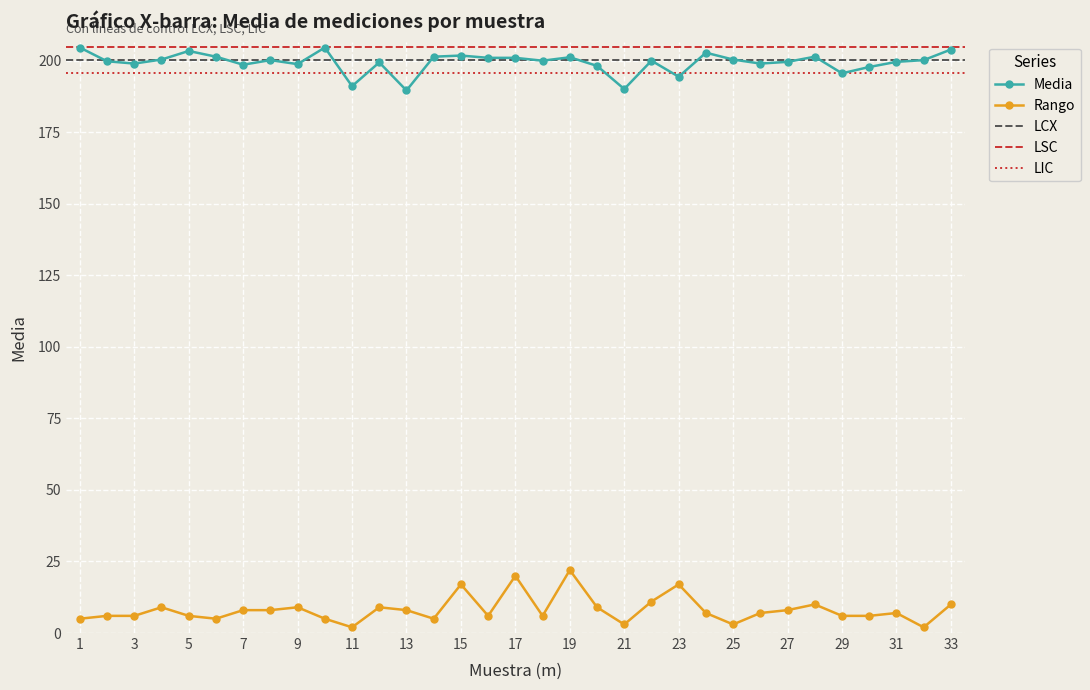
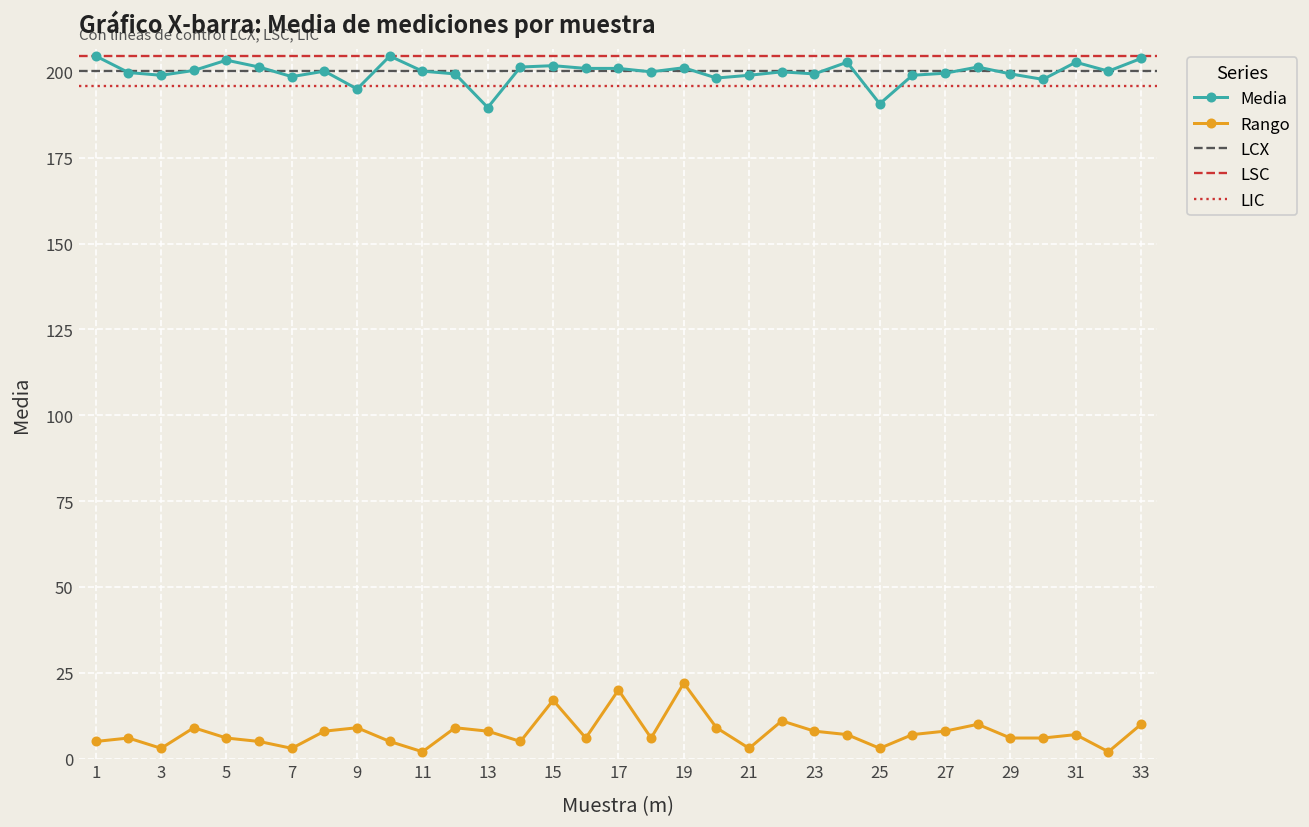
  {
    "Media": {
      "1": 205,
      "3": 199,
      "5": 203,
      "7": 199,
-     "9": 199,
-     "11": 191,
+     "9": 195,
+     "11": 200,
      "13": 190,
      "15": 202,
      "17": 201,
      "19": 201,
-     "21": 190,
-     "23": 194,
-     "25": 200,
+     "21": 199,
+     "23": 199,
+     "25": 191,
      "27": 200,
-     "29": 196,
-     "31": 200,
+     "29": 199,
+     "31": 203,
      "33": 204
    },
    "Rango": {
      "1": 5,
-     "3": 6,
+     "3": 3,
      "5": 6,
-     "7": 8,
+     "7": 3,
      "9": 9,
      "11": 2,
      "13": 8,
      "15": 17,
      "17": 20,
      "19": 22,
      "21": 3,
-     "23": 17,
+     "23": 8,
      "25": 3,
      "27": 8,
      "29": 6,
      "31": 7,
      "33": 10
    }
  }
